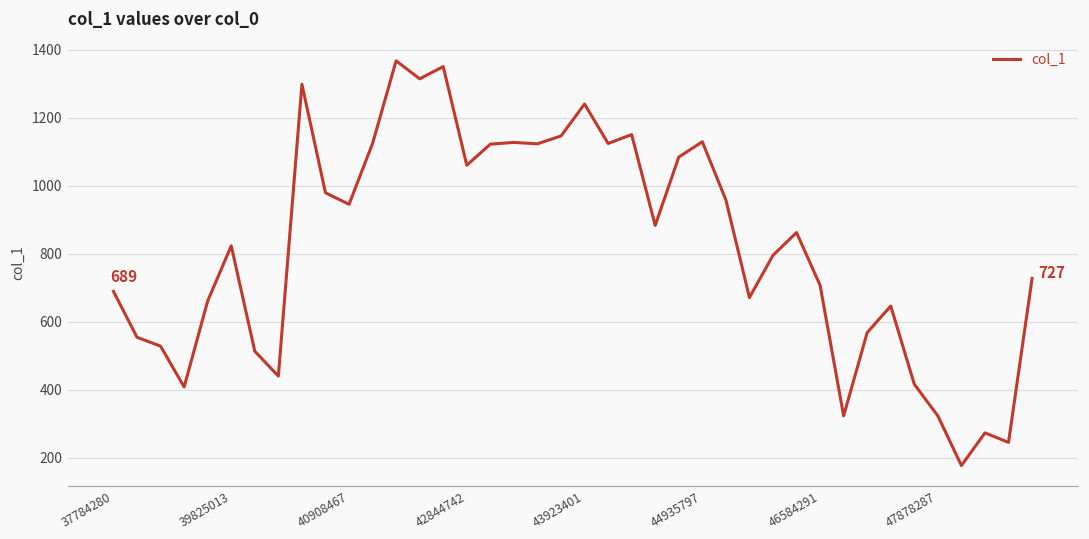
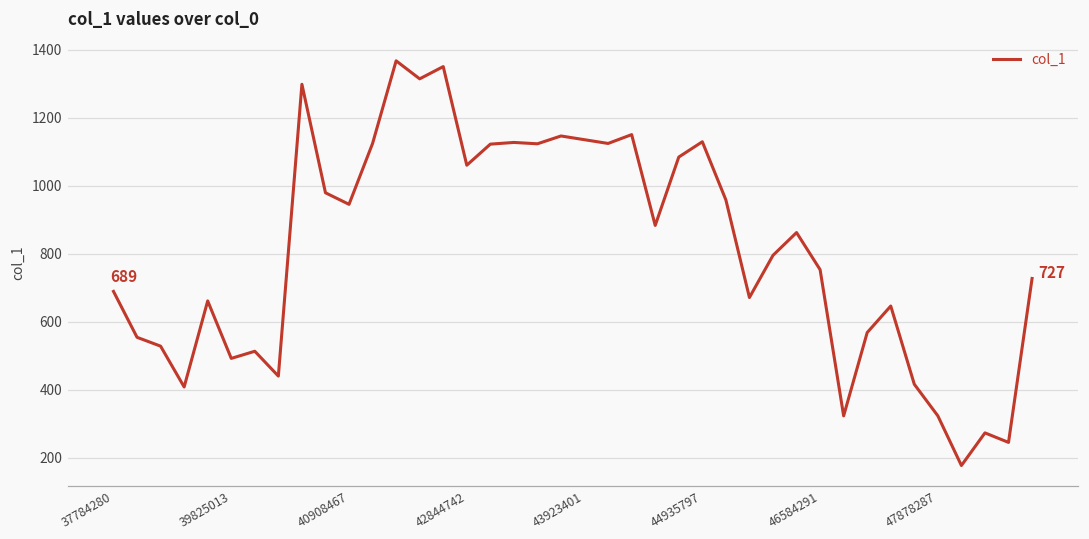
  {
-   "39825013": 820,
+   "39825013": 490,
    "40908467": 950,
    "42844742": 1060,
-   "43923401": 1240,
+   "43923401": 1140,
    "44935797": 1130,
-   "46584291": 710,
+   "46584291": 750,
    "47878287": 320
  }
